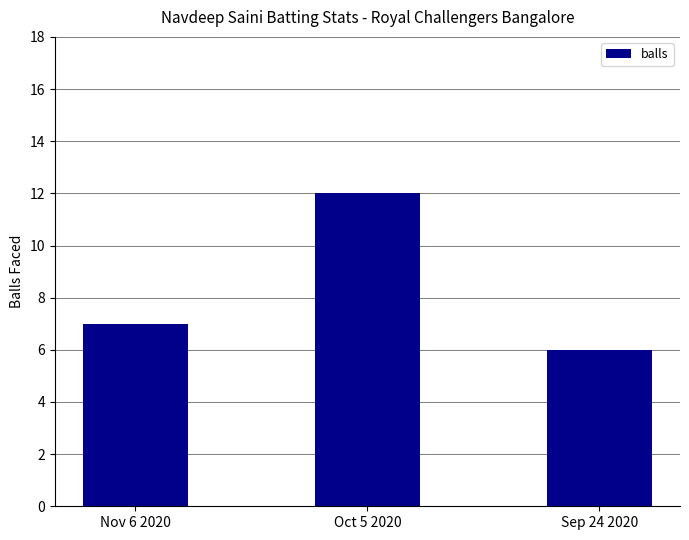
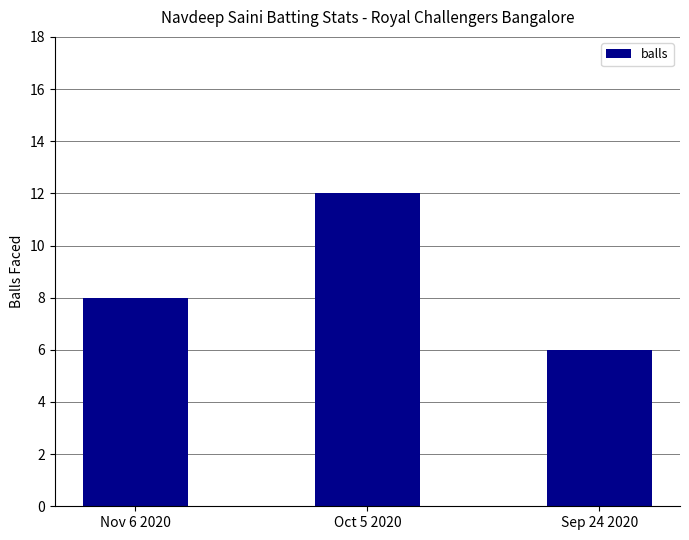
  {
-   "Nov 6 2020": 7,
+   "Nov 6 2020": 8,
    "Oct 5 2020": 12,
    "Sep 24 2020": 6
  }
